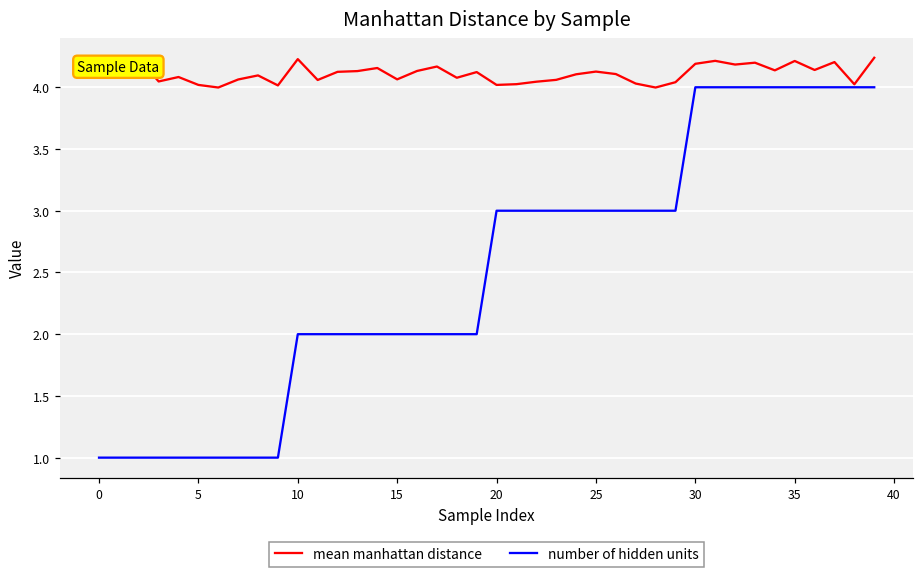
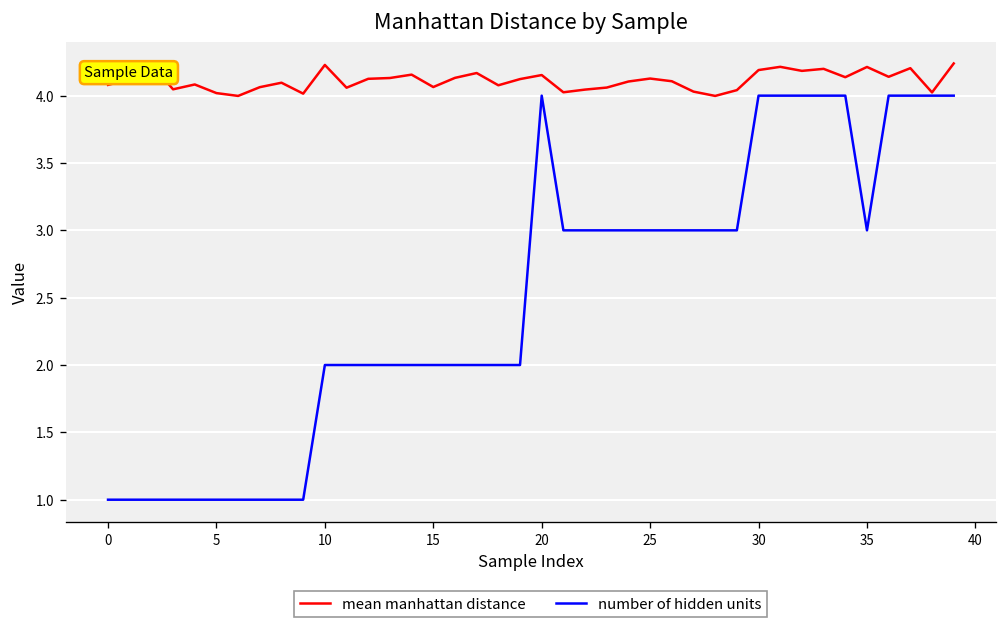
  {
    "mean manhattan distance": {
      "5": 4.02,
      "10": 4.23,
      "15": 4.06,
-     "20": 4.02,
+     "20": 4.15,
      "25": 4.13,
      "30": 4.19,
      "35": 4.21
    },
    "number of hidden units": {
      "0": 1,
      "5": 1,
      "10": 2,
      "15": 2,
-     "20": 3,
+     "20": 4,
      "25": 3,
      "30": 4,
-     "35": 4
+     "35": 3
    }
  }
